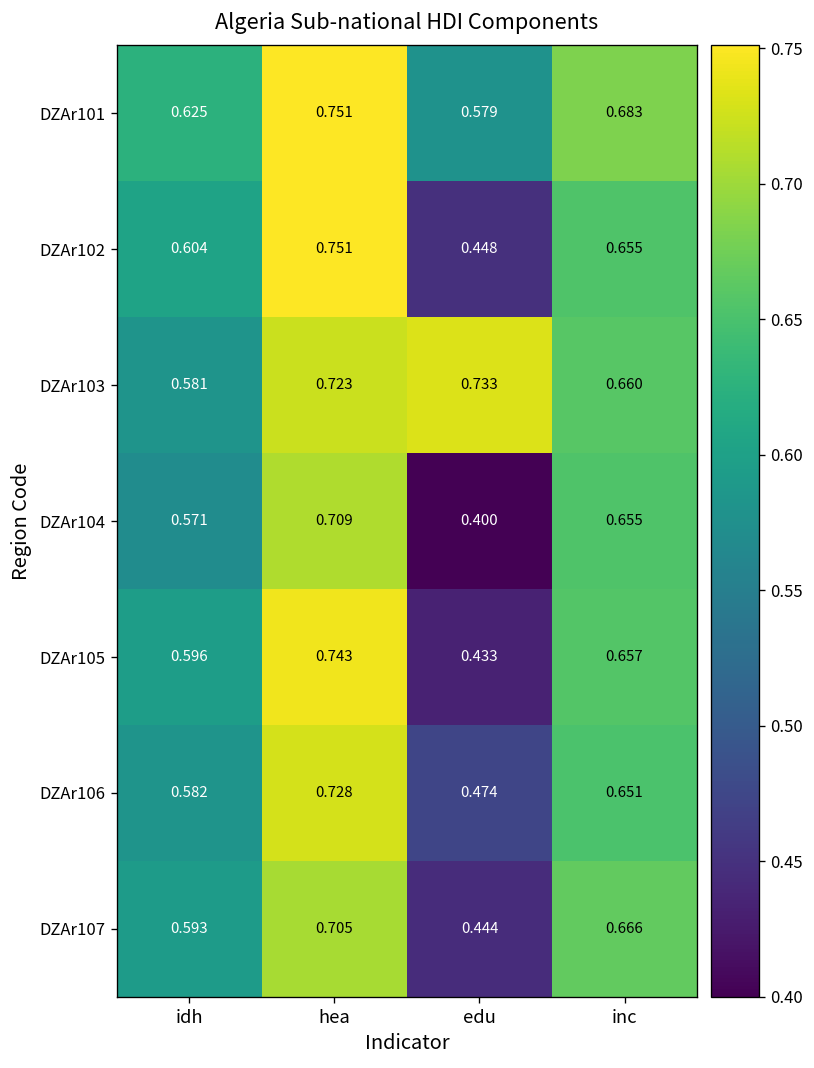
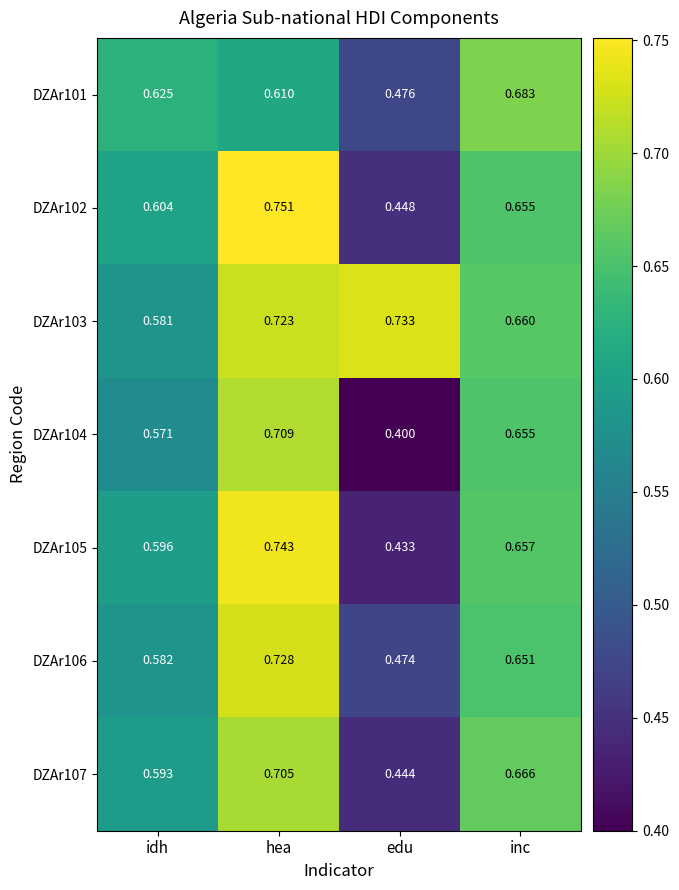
  {
    "DZAr101": {
      "idh": 0.625,
-     "hea": 0.751,
-     "edu": 0.579,
+     "hea": 0.610,
+     "edu": 0.476,
      "inc": 0.683
    },
    "DZAr102": {
      "idh": 0.604,
      "hea": 0.751,
      "edu": 0.448,
      "inc": 0.655
    },
    "DZAr103": {
      "idh": 0.581,
      "hea": 0.723,
      "edu": 0.733,
      "inc": 0.660
    },
    "DZAr104": {
      "idh": 0.571,
      "hea": 0.709,
      "edu": 0.400,
      "inc": 0.655
    },
    "DZAr105": {
      "idh": 0.596,
      "hea": 0.743,
      "edu": 0.433,
      "inc": 0.657
    },
    "DZAr106": {
      "idh": 0.582,
      "hea": 0.728,
      "edu": 0.474,
      "inc": 0.651
    },
    "DZAr107": {
      "idh": 0.593,
      "hea": 0.705,
      "edu": 0.444,
      "inc": 0.666
    }
  }
